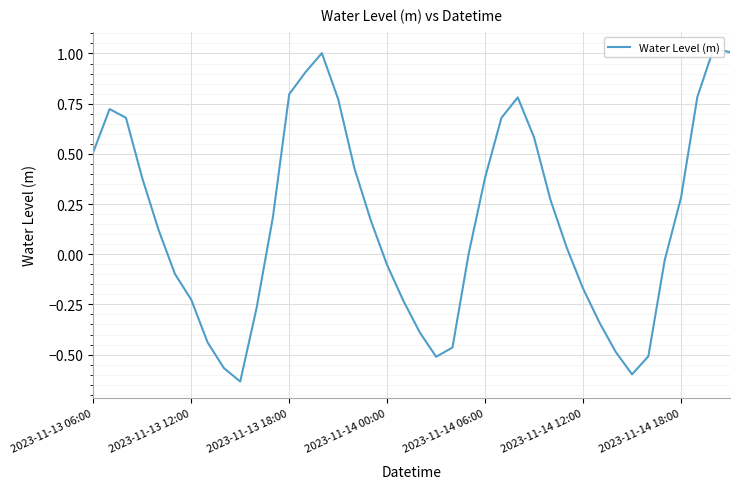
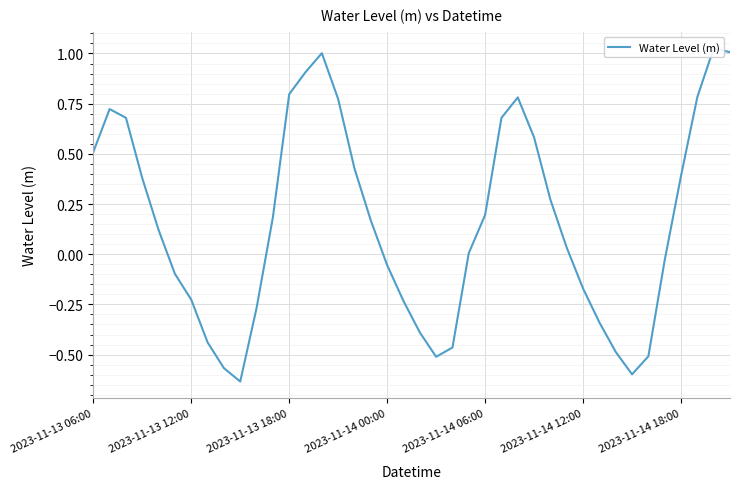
  {
    "2023-11-13 06:00": 0.51,
    "2023-11-13 12:00": -0.23,
    "2023-11-13 18:00": 0.80,
    "2023-11-14 00:00": -0.05,
-   "2023-11-14 06:00": 0.38,
+   "2023-11-14 06:00": 0.20,
    "2023-11-14 12:00": -0.17,
-   "2023-11-14 18:00": 0.28
+   "2023-11-14 18:00": 0.39
  }
